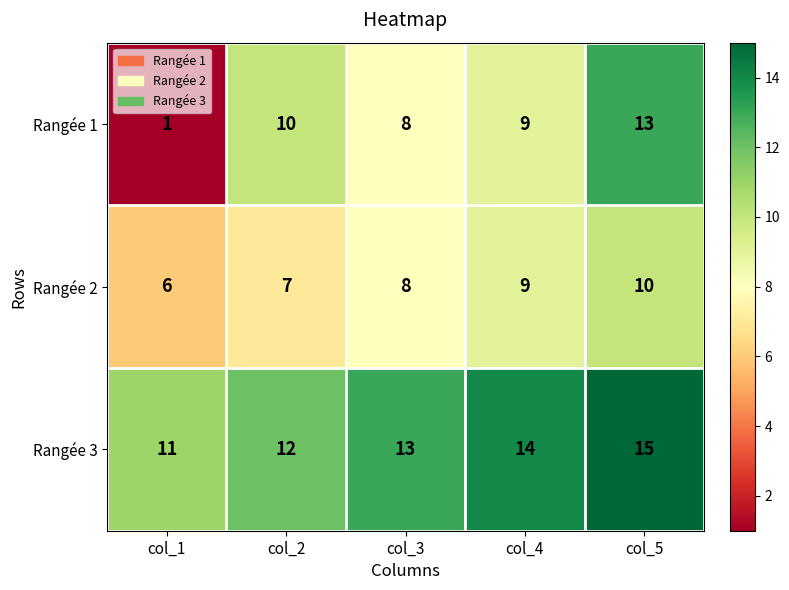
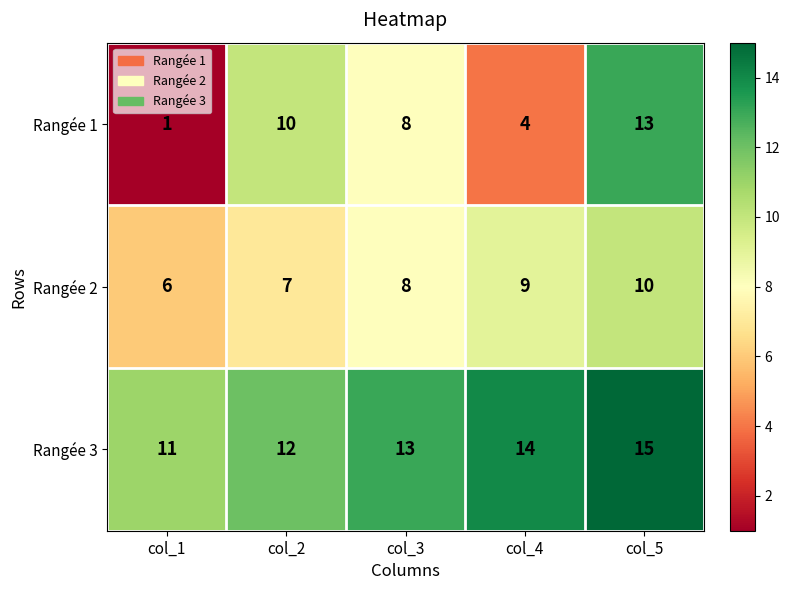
  {
    "Rangée 1": {
      "col_1": 1,
      "col_2": 10,
      "col_3": 8,
-     "col_4": 9,
+     "col_4": 4,
      "col_5": 13
    },
    "Rangée 2": {
      "col_1": 6,
      "col_2": 7,
      "col_3": 8,
      "col_4": 9,
      "col_5": 10
    },
    "Rangée 3": {
      "col_1": 11,
      "col_2": 12,
      "col_3": 13,
      "col_4": 14,
      "col_5": 15
    }
  }
